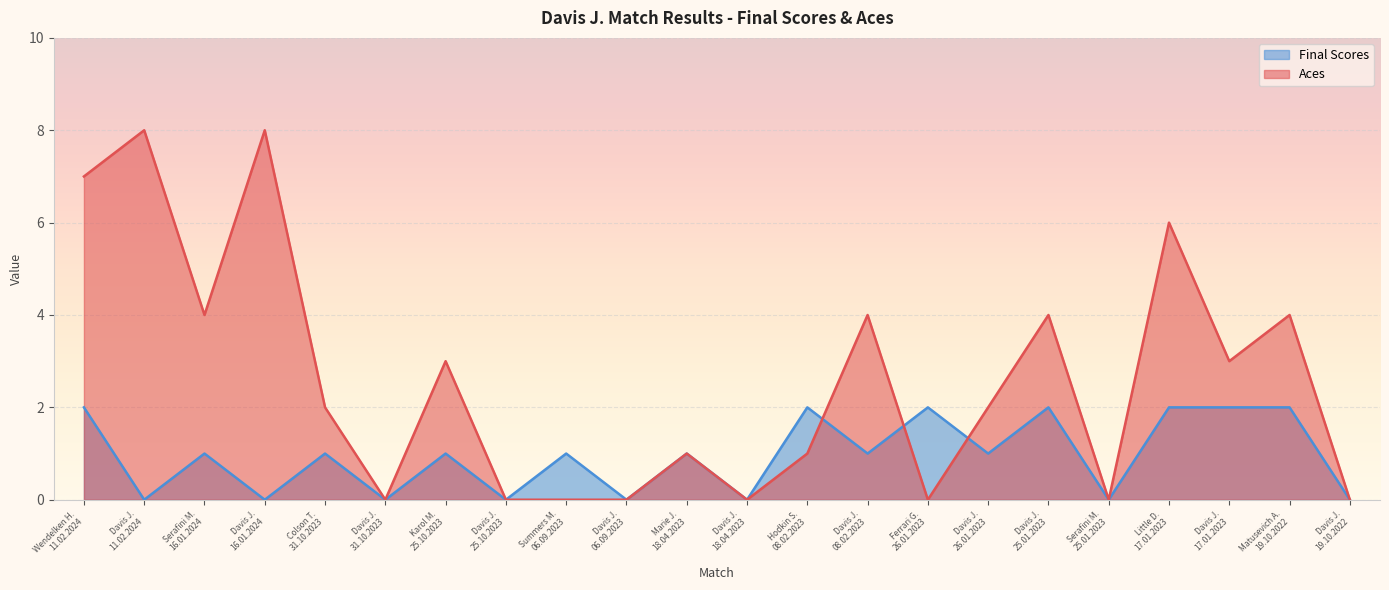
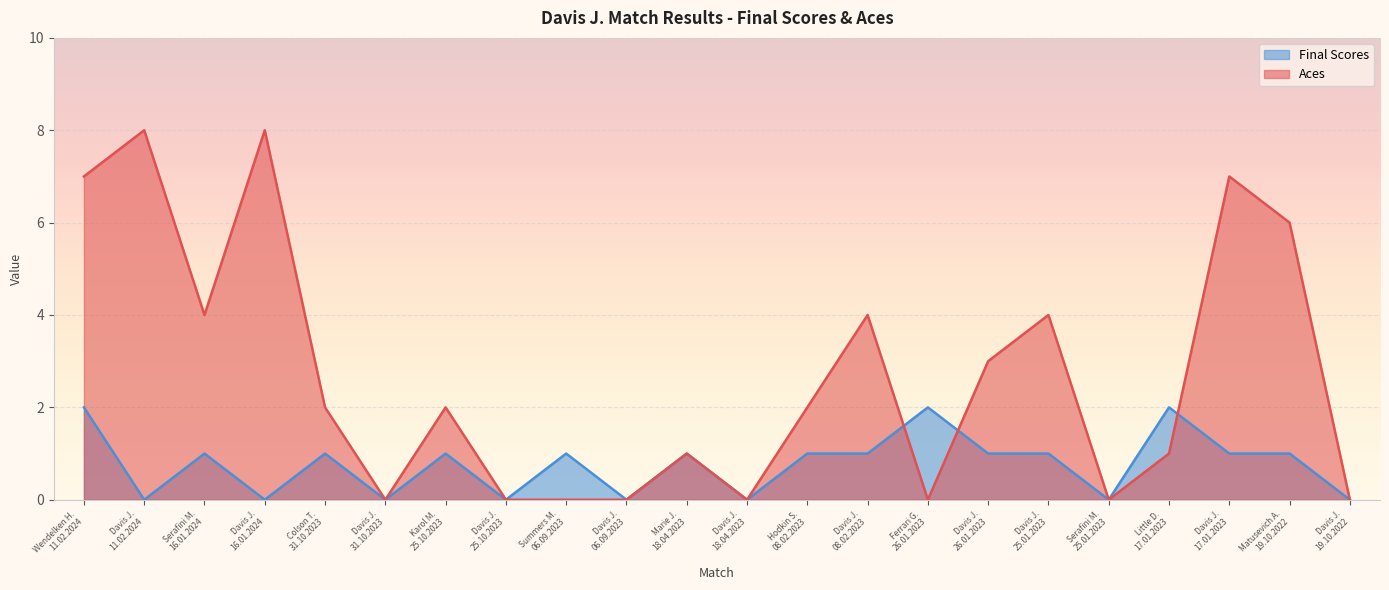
  {
    "Final Scores": {
      "Wendelken H. 11.02.2024": 2,
      "Davis J. 11.02.2024": 0,
      "Serafini M. 16.01.2024": 1,
      "Davis J. 16.01.2024": 0,
      "Colson T. 31.10.2023": 1,
      "Karol M. 25.10.2023": 1,
      "Summers M. 06.09.2023": 1,
-     "Hodkin S. 08.02.2023": 2,
+     "Hodkin S. 08.02.2023": 1,
      "Davis J. 08.02.2023": 1,
      "Ferrari G. 26.01.2023": 2,
      "Davis J. 26.01.2023": 1,
-     "Davis J. 25.01.2023": 2,
+     "Davis J. 25.01.2023": 1,
      "Little D. 17.01.2023": 2,
-     "Davis J. 17.01.2023": 2,
-     "Matusevich A. 19.10.2022": 2
+     "Davis J. 17.01.2023": 1,
+     "Matusevich A. 19.10.2022": 1
    },
    "Aces": {
      "Wendelken H. 11.02.2024": 7,
      "Davis J. 11.02.2024": 8,
      "Serafini M. 16.01.2024": 4,
      "Davis J. 16.01.2024": 8,
      "Colson T. 31.10.2023": 2,
-     "Karol M. 25.10.2023": 3,
+     "Karol M. 25.10.2023": 2,
      "Summers M. 06.09.2023": 0,
-     "Hodkin S. 08.02.2023": 1,
+     "Hodkin S. 08.02.2023": 2,
      "Davis J. 08.02.2023": 4,
      "Ferrari G. 26.01.2023": 0,
-     "Davis J. 26.01.2023": 2,
+     "Davis J. 26.01.2023": 3,
      "Davis J. 25.01.2023": 4,
-     "Little D. 17.01.2023": 6,
-     "Davis J. 17.01.2023": 3,
-     "Matusevich A. 19.10.2022": 4
+     "Little D. 17.01.2023": 1,
+     "Davis J. 17.01.2023": 7,
+     "Matusevich A. 19.10.2022": 6
    }
  }
